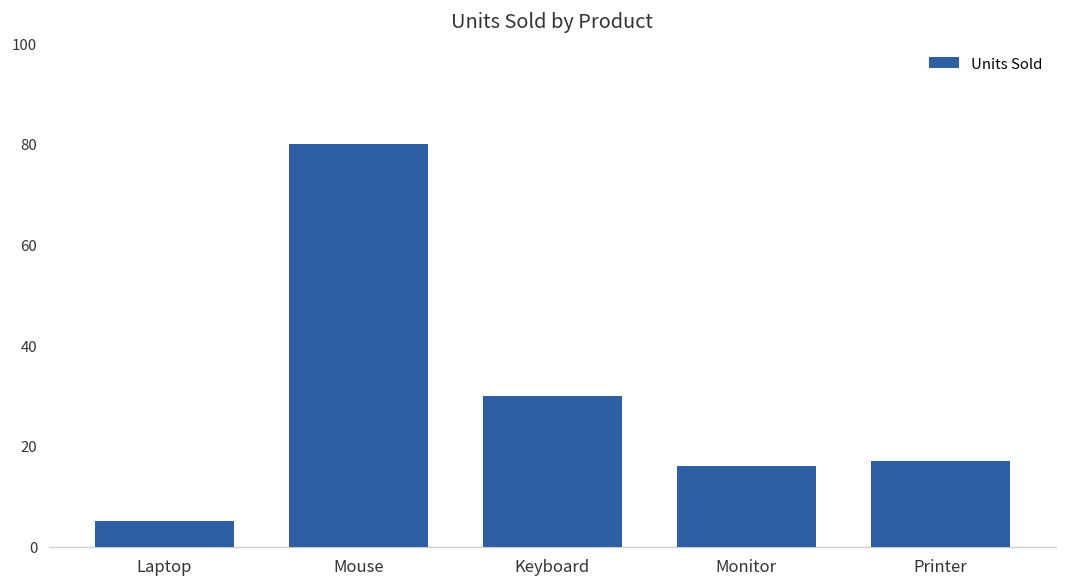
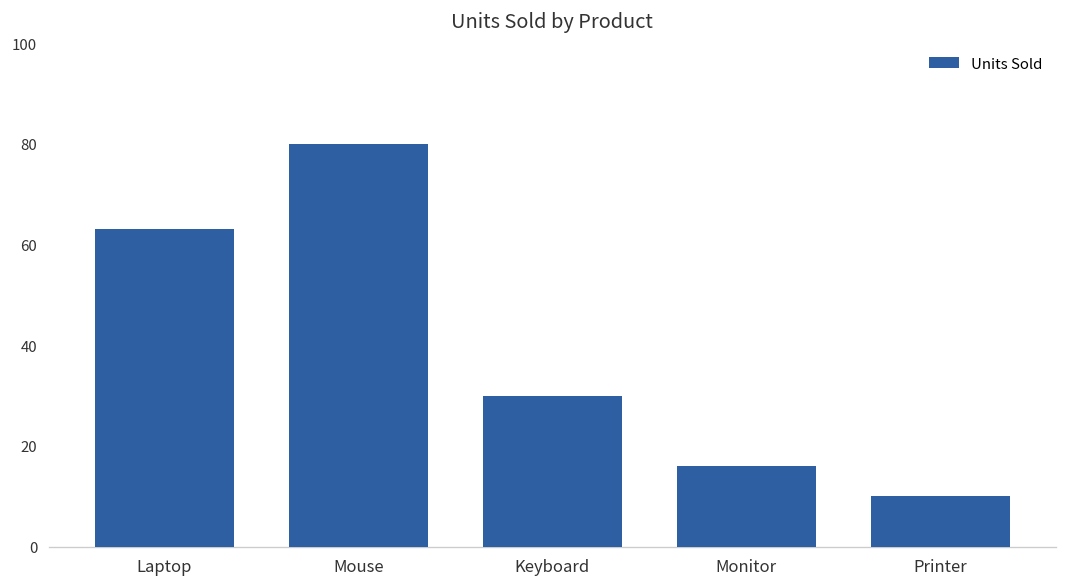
  {
-   "Laptop": 5,
+   "Laptop": 63,
    "Mouse": 80,
    "Keyboard": 30,
    "Monitor": 16,
-   "Printer": 17
+   "Printer": 10
  }
